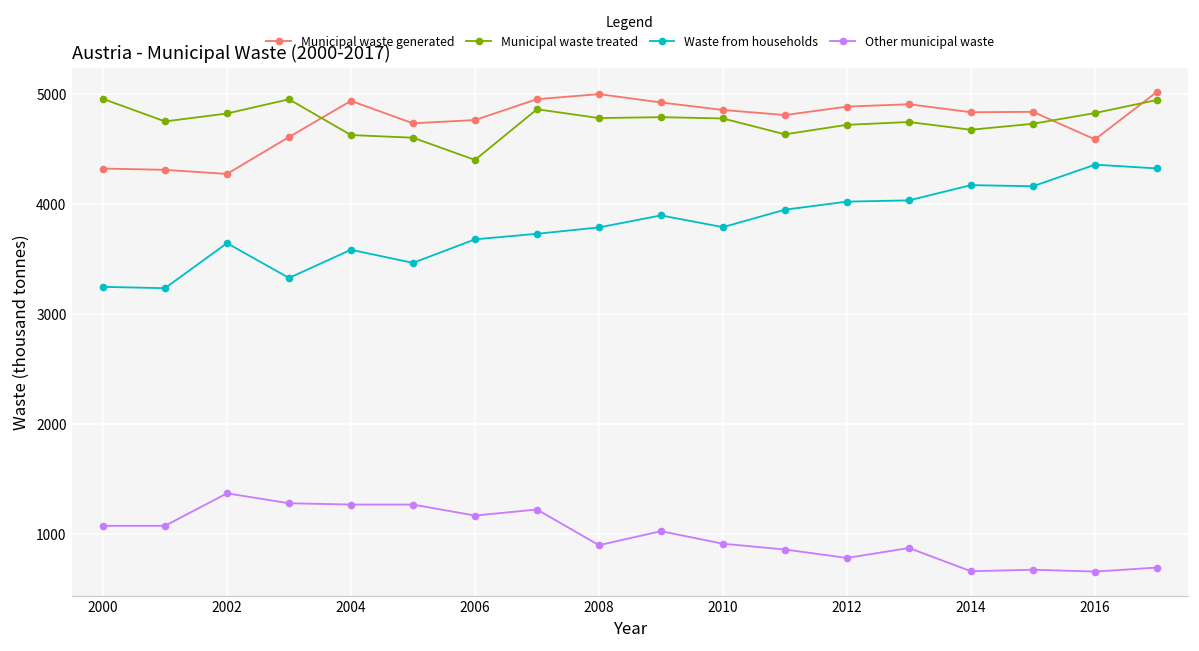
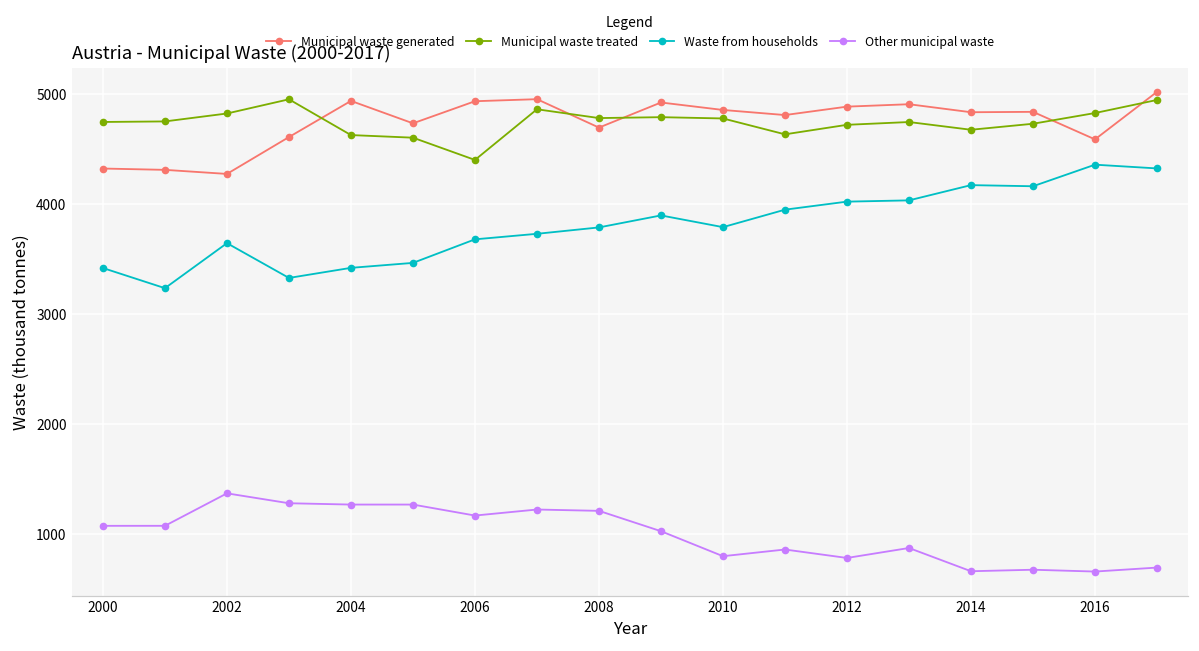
  {
    "Municipal waste generated": {
      "2000": 4320,
      "2002": 4270,
      "2004": 4940,
-     "2006": 4760,
-     "2008": 5000,
+     "2006": 4930,
+     "2008": 4690,
      "2010": 4850,
      "2012": 4880,
      "2014": 4830,
      "2016": 4590
    },
    "Municipal waste treated": {
-     "2000": 4950,
+     "2000": 4740,
      "2002": 4820,
      "2004": 4630,
      "2006": 4400,
      "2008": 4780,
      "2010": 4780,
      "2012": 4720,
      "2014": 4670,
      "2016": 4830
    },
    "Waste from households": {
-     "2000": 3250,
+     "2000": 3420,
      "2002": 3640,
-     "2004": 3580,
+     "2004": 3420,
      "2006": 3680,
      "2008": 3790,
      "2010": 3790,
      "2012": 4020,
      "2014": 4170,
      "2016": 4360
    },
    "Other municipal waste": {
      "2000": 1070,
      "2002": 1370,
      "2004": 1270,
      "2006": 1170,
-     "2008": 900,
-     "2010": 910,
+     "2008": 1210,
+     "2010": 800,
      "2012": 780,
      "2014": 660,
      "2016": 660
    }
  }
